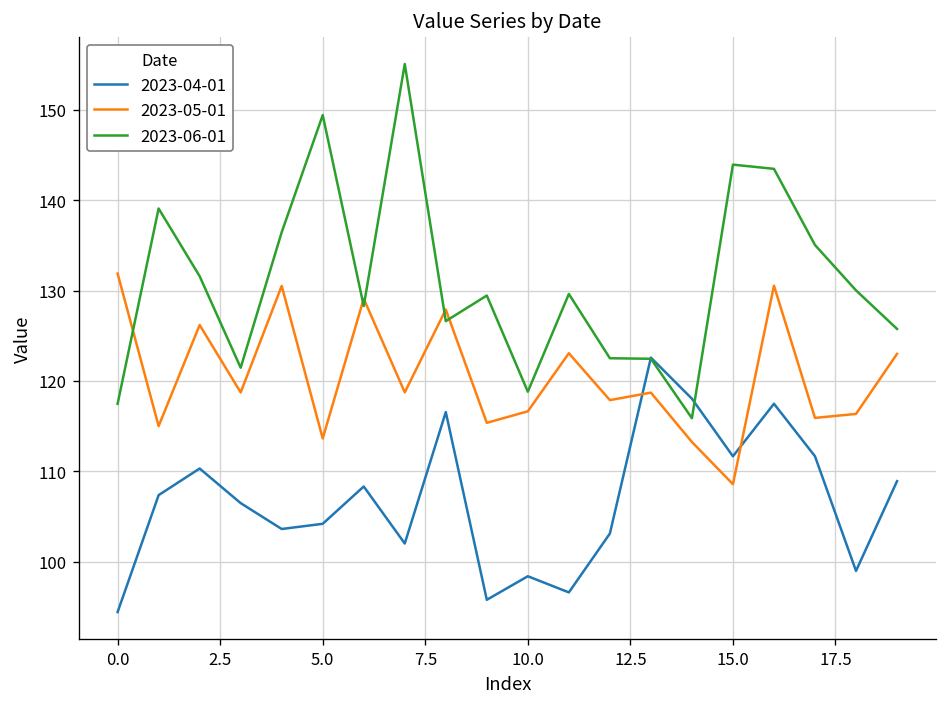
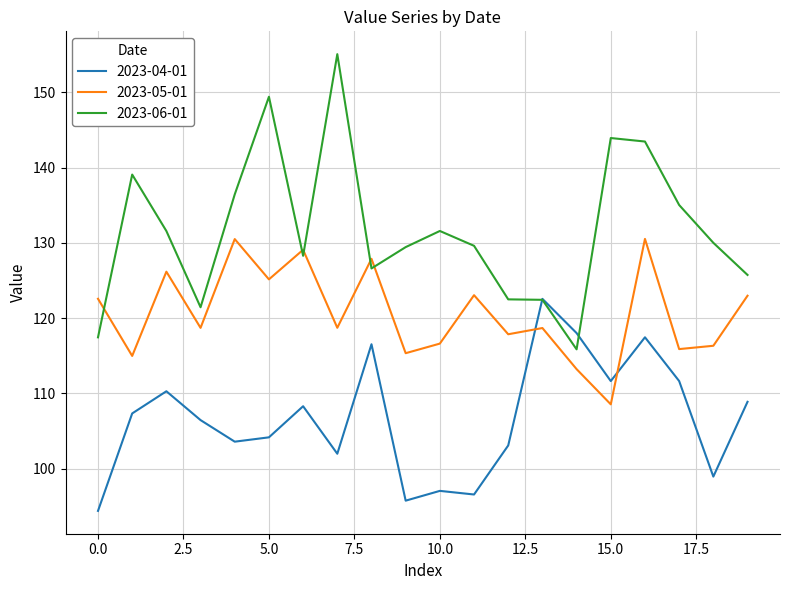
  {
    "2023-04-01": {
      "0.0": 94,
      "5.0": 104,
-     "10.0": 98,
+     "10.0": 97,
      "15.0": 112
    },
    "2023-05-01": {
-     "0.0": 132,
-     "5.0": 114,
+     "0.0": 123,
+     "5.0": 125,
      "10.0": 117,
      "15.0": 109
    },
    "2023-06-01": {
      "0.0": 117,
      "5.0": 149,
-     "10.0": 119,
+     "10.0": 132,
      "15.0": 144
    }
  }
